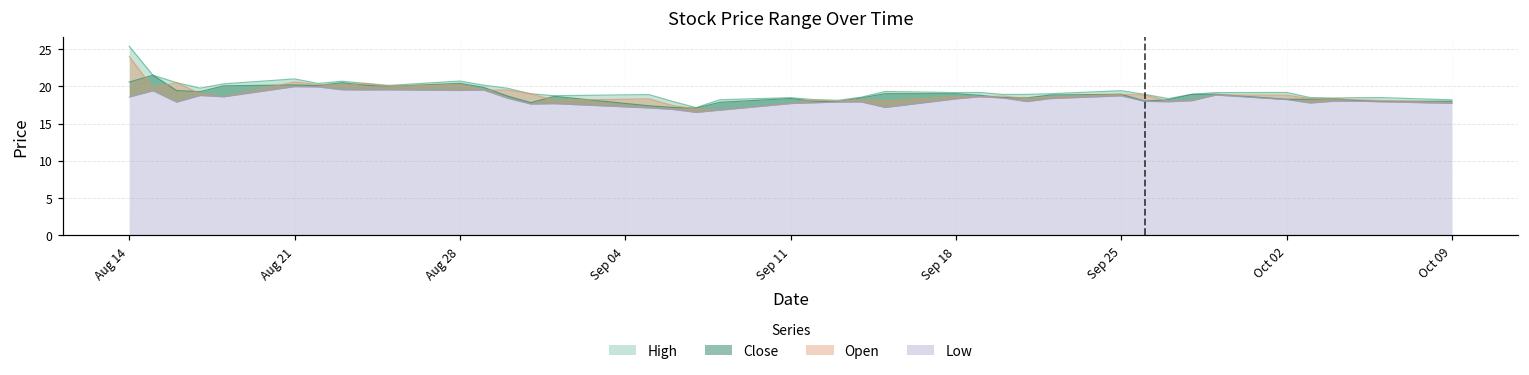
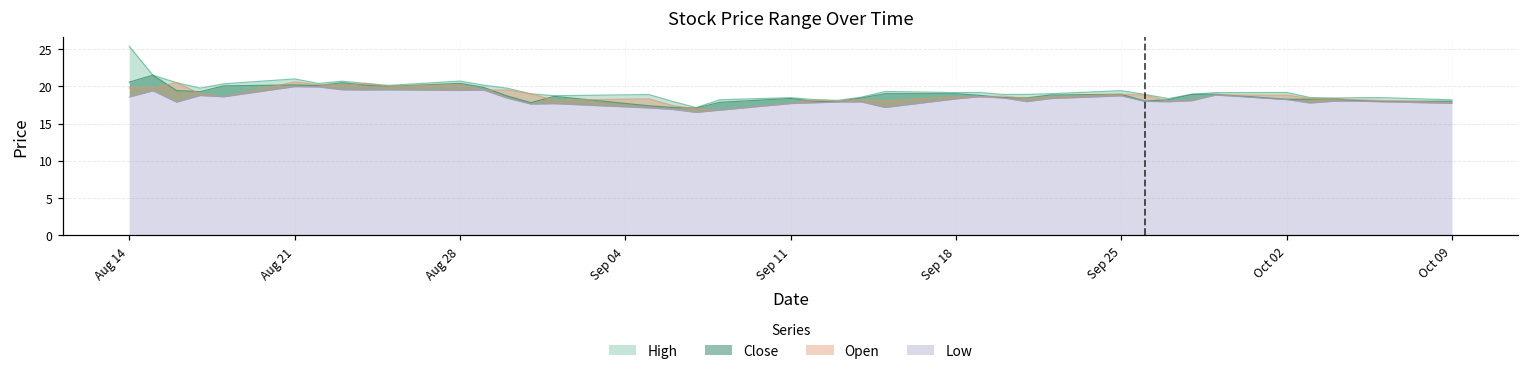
  {
    "Open": {
-     "Aug 14": 24,
+     "Aug 14": 20,
      "Aug 21": 21
    }
  }
